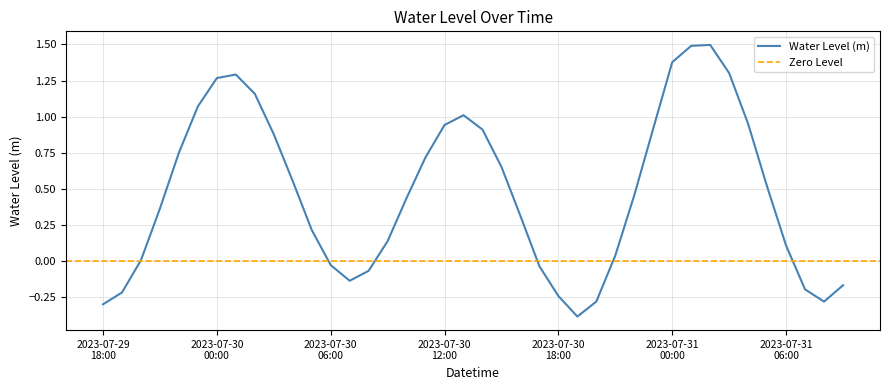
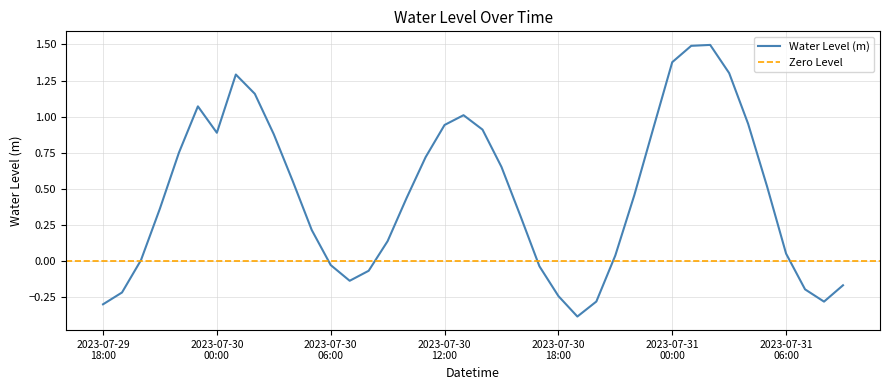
  {
    "2023-07-29 18:00": -0.30,
-   "2023-07-30 00:00": 1.27,
+   "2023-07-30 00:00": 0.89,
    "2023-07-30 06:00": -0.03,
    "2023-07-30 12:00": 0.94,
    "2023-07-30 18:00": -0.24,
    "2023-07-31 00:00": 1.38,
-   "2023-07-31 06:00": 0.11
+   "2023-07-31 06:00": 0.05
  }
